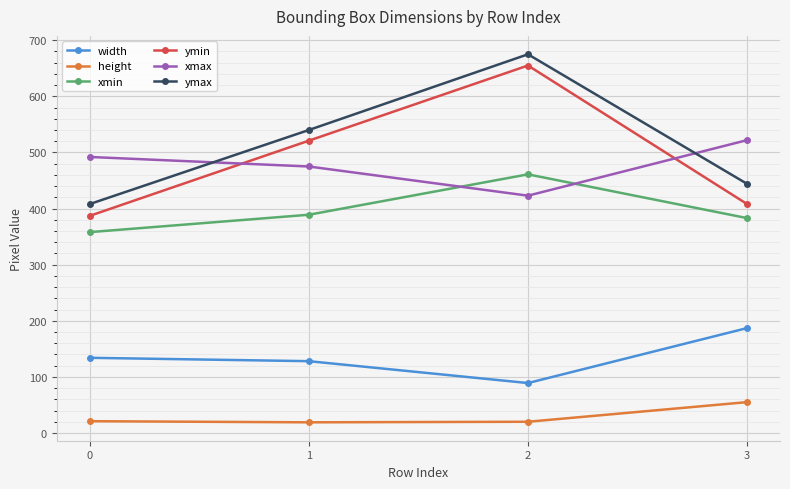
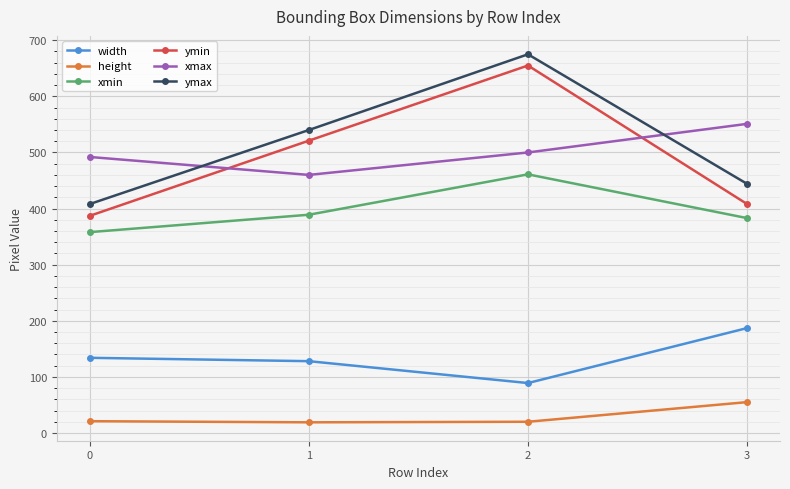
  {
    "width": {
      "0": 130,
      "1": 130,
      "2": 90,
      "3": 190
    },
    "xmin": {
      "0": 360,
      "1": 390,
      "2": 460,
      "3": 380
    },
    "xmax": {
      "0": 490,
-     "1": 480,
-     "2": 420,
-     "3": 520
+     "1": 460,
+     "2": 500,
+     "3": 550
    },
    "ymax": {
      "0": 410,
      "1": 540,
      "2": 680,
      "3": 440
    }
  }
